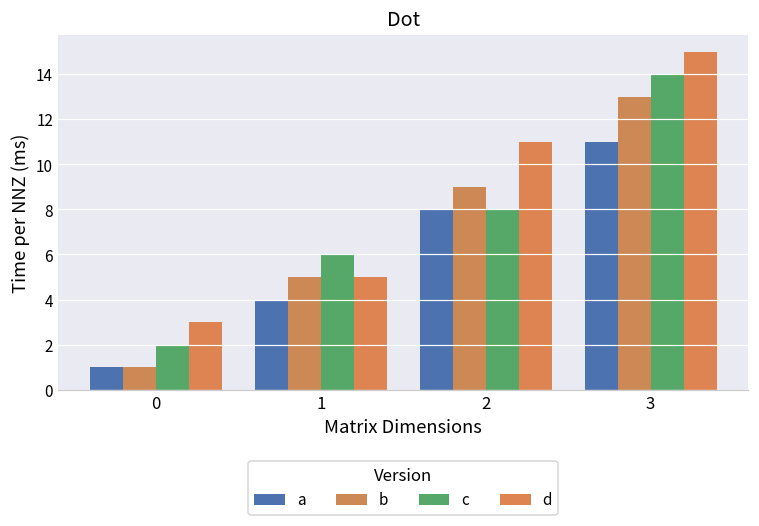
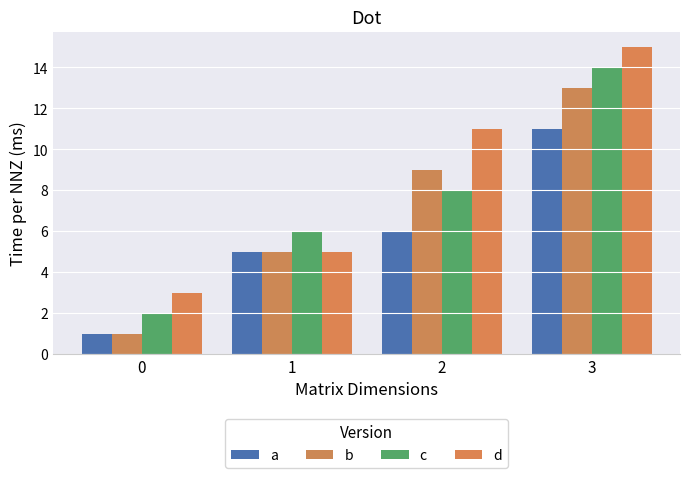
  {
    "a": {
      "0": 1,
-     "1": 4,
-     "2": 8,
+     "1": 5,
+     "2": 6,
      "3": 11
    },
    "c": {
      "0": 2,
      "1": 6,
      "2": 8,
      "3": 14
    }
  }
